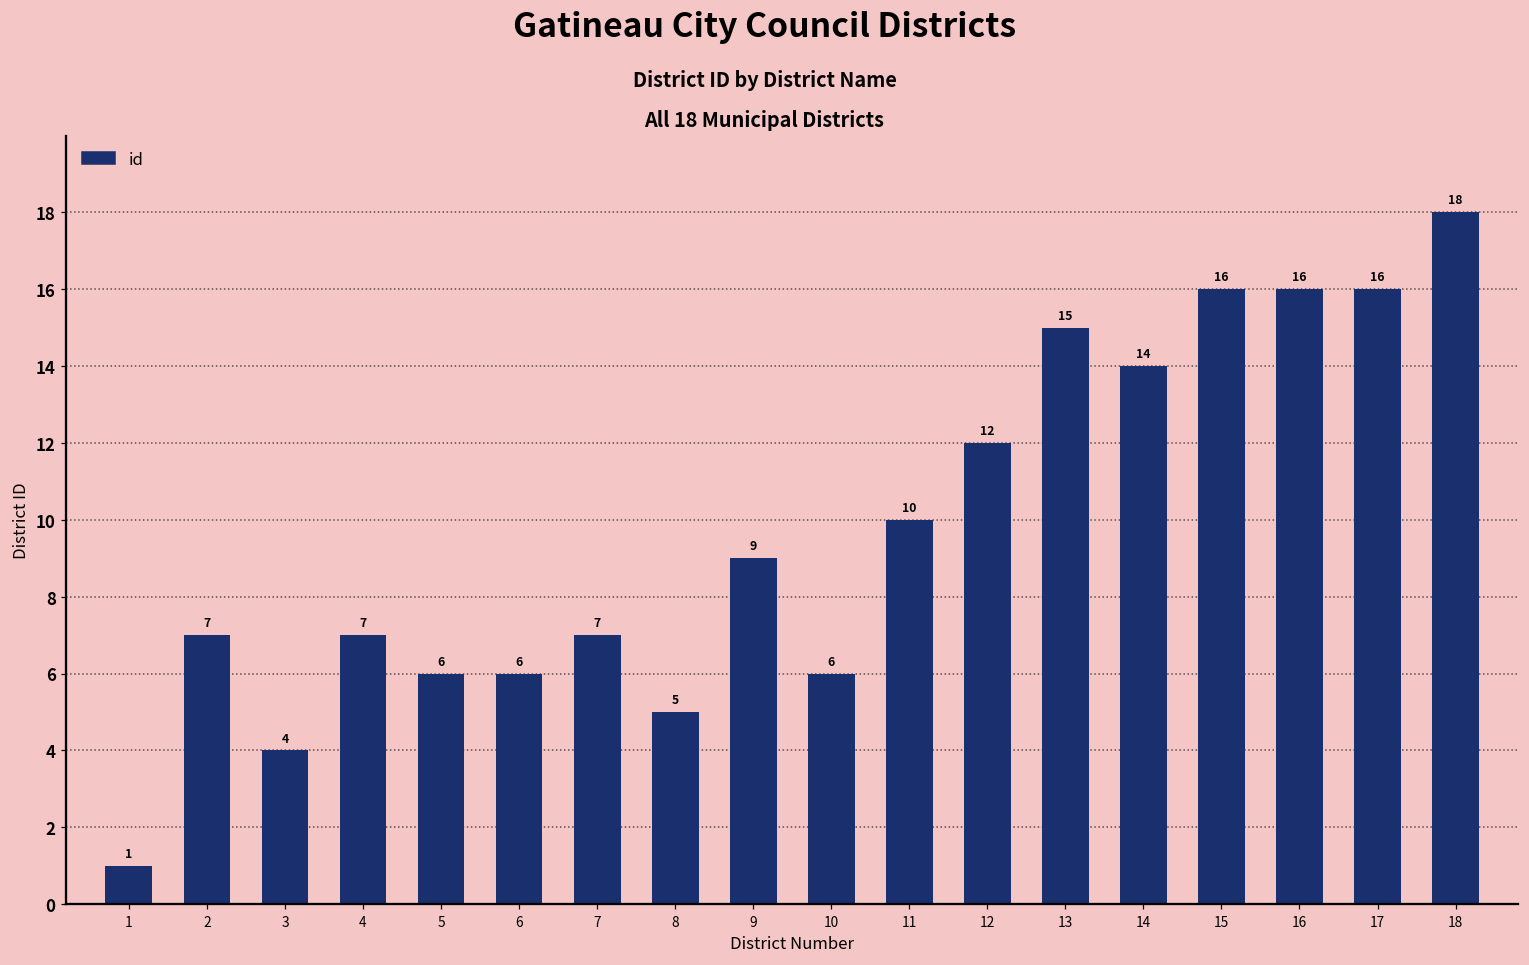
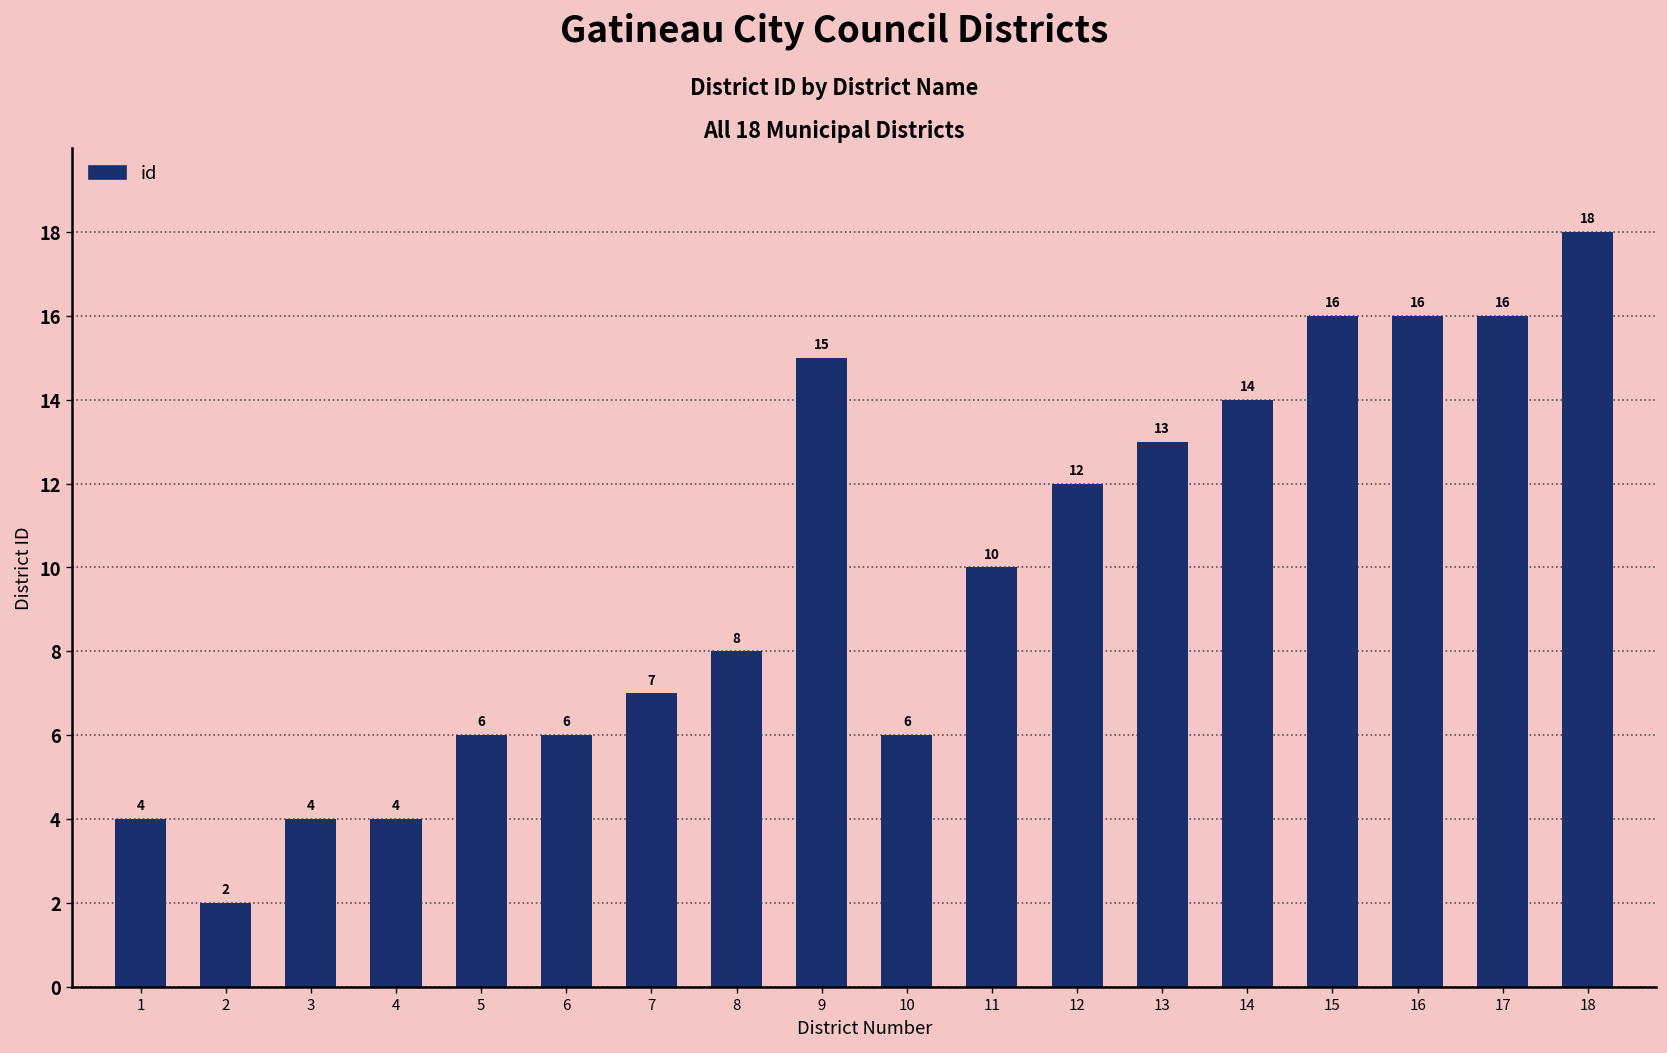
  {
-   "1": 1,
-   "2": 7,
+   "1": 4,
+   "2": 2,
    "3": 4,
-   "4": 7,
+   "4": 4,
    "5": 6,
    "6": 6,
    "7": 7,
-   "8": 5,
-   "9": 9,
+   "8": 8,
+   "9": 15,
    "10": 6,
    "11": 10,
    "12": 12,
-   "13": 15,
+   "13": 13,
    "14": 14,
    "15": 16,
    "16": 16,
    "17": 16,
    "18": 18
  }
